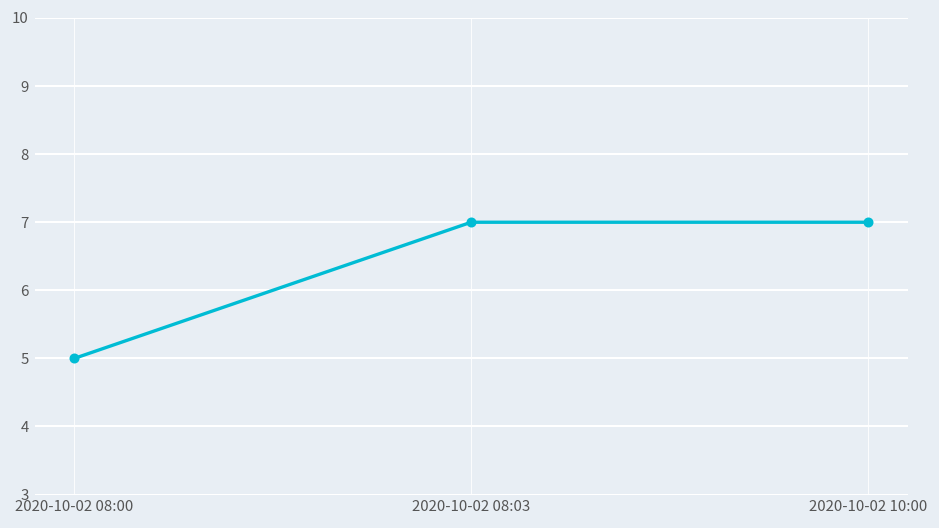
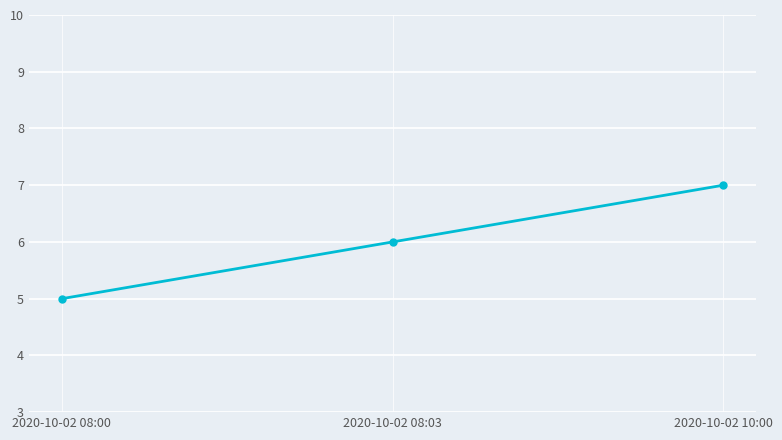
  {
    "2020-10-02 08:00": 5,
-   "2020-10-02 08:03": 7,
+   "2020-10-02 08:03": 6,
    "2020-10-02 10:00": 7
  }
